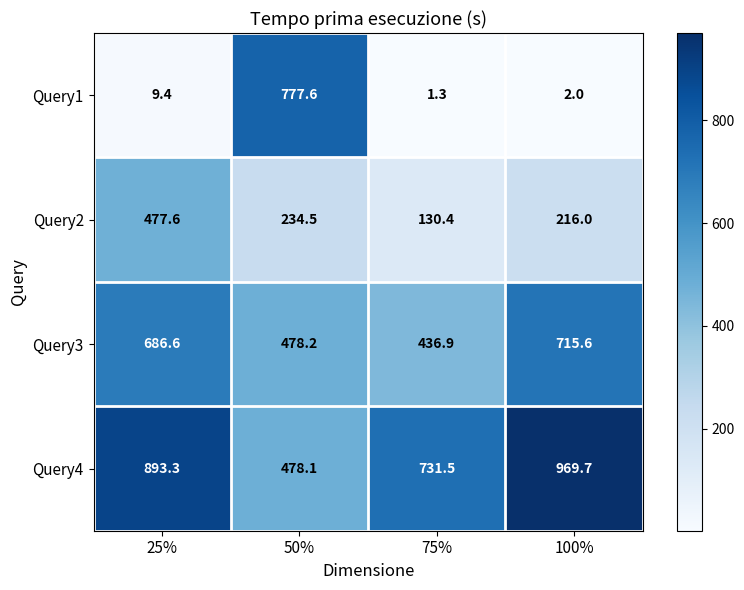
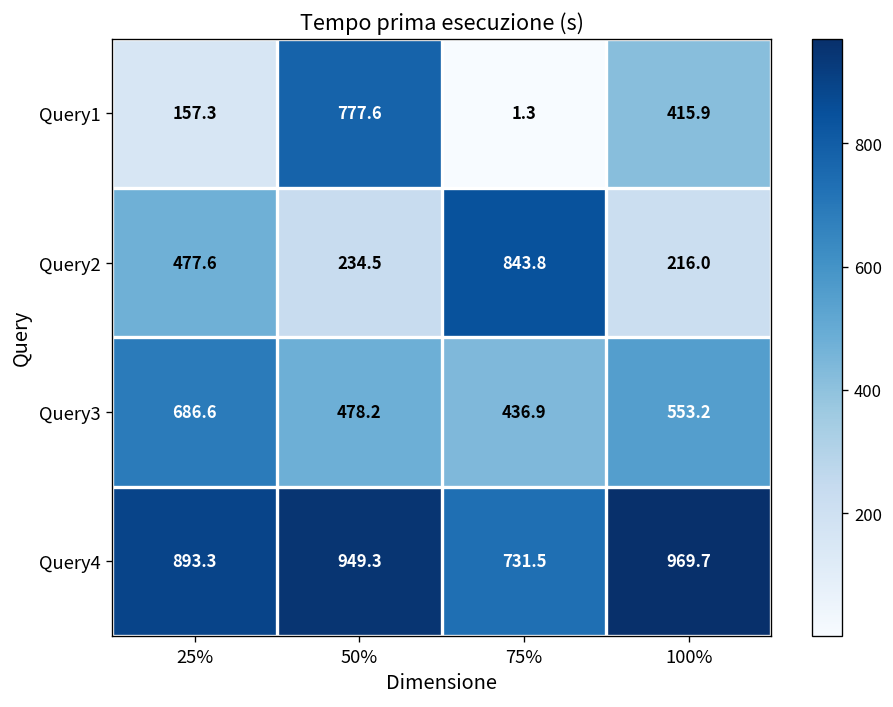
  {
    "Query1": {
-     "25%": 9.4,
+     "25%": 157.3,
      "50%": 777.6,
      "75%": 1.3,
-     "100%": 2.0
+     "100%": 415.9
    },
    "Query2": {
      "25%": 477.6,
      "50%": 234.5,
-     "75%": 130.4,
+     "75%": 843.8,
      "100%": 216.0
    },
    "Query3": {
      "25%": 686.6,
      "50%": 478.2,
      "75%": 436.9,
-     "100%": 715.6
+     "100%": 553.2
    },
    "Query4": {
      "25%": 893.3,
-     "50%": 478.1,
+     "50%": 949.3,
      "75%": 731.5,
      "100%": 969.7
    }
  }
